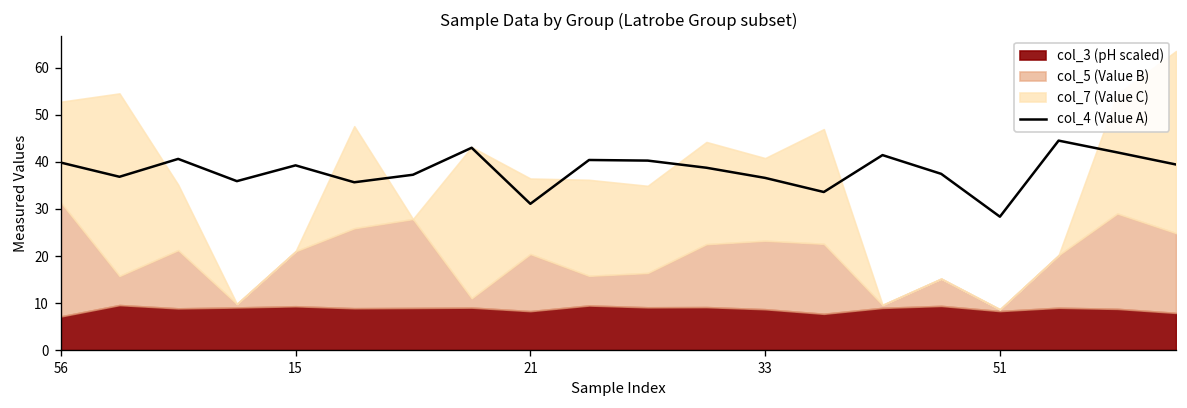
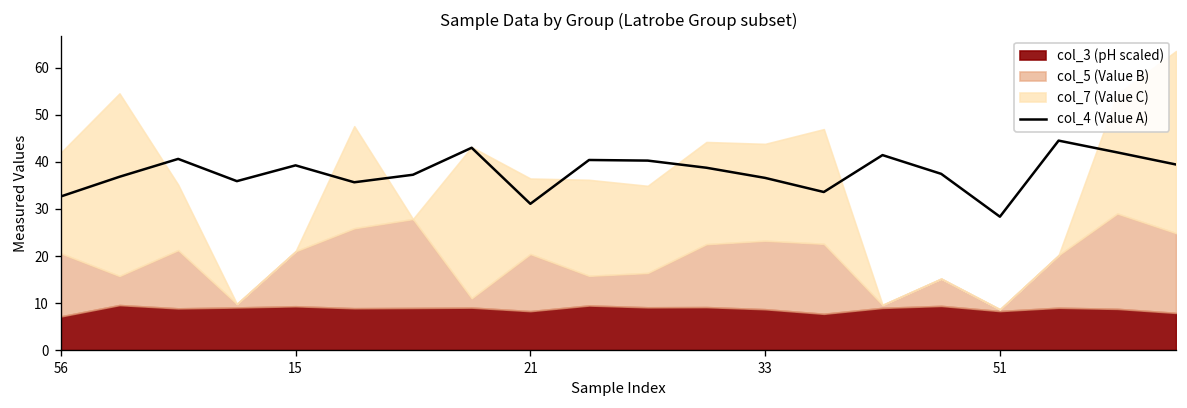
  {
    "col_4 (Value A)": {
-     "56": 40,
+     "56": 33,
      "21": 31,
      "33": 37,
      "51": 28
    },
    "col_3 (pH scaled)": {
      "56": 7,
      "21": 8,
      "33": 9
    },
    "col_5 (Value B)": {
-     "56": 24,
+     "56": 13,
      "21": 12,
      "33": 15
    },
    "col_7 (Value C)": {
      "56": 21,
      "21": 16,
-     "33": 18
+     "33": 21
    }
  }
